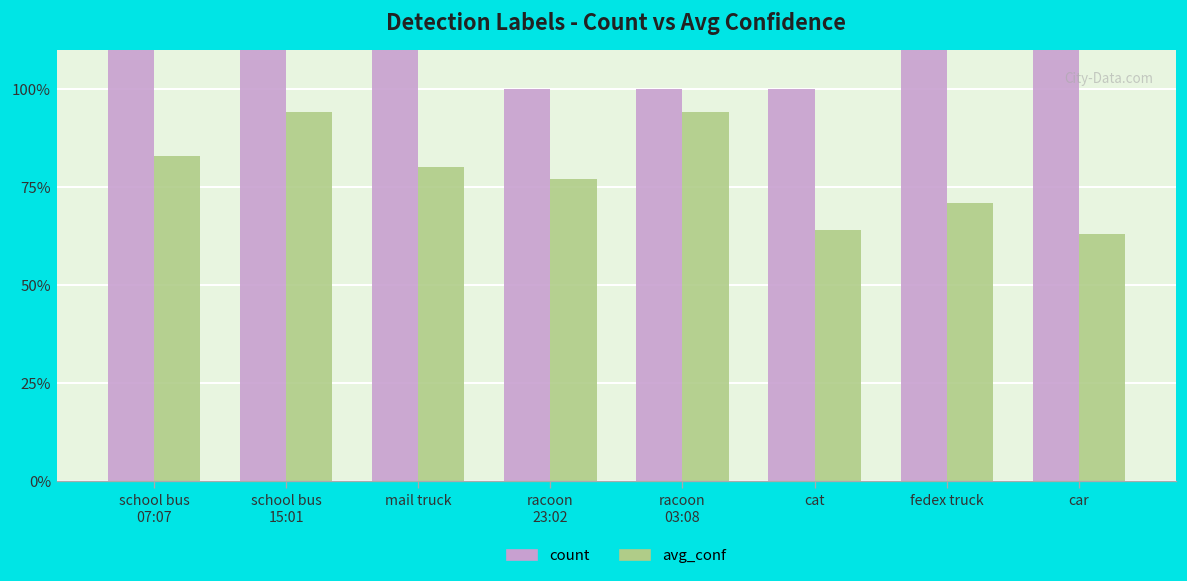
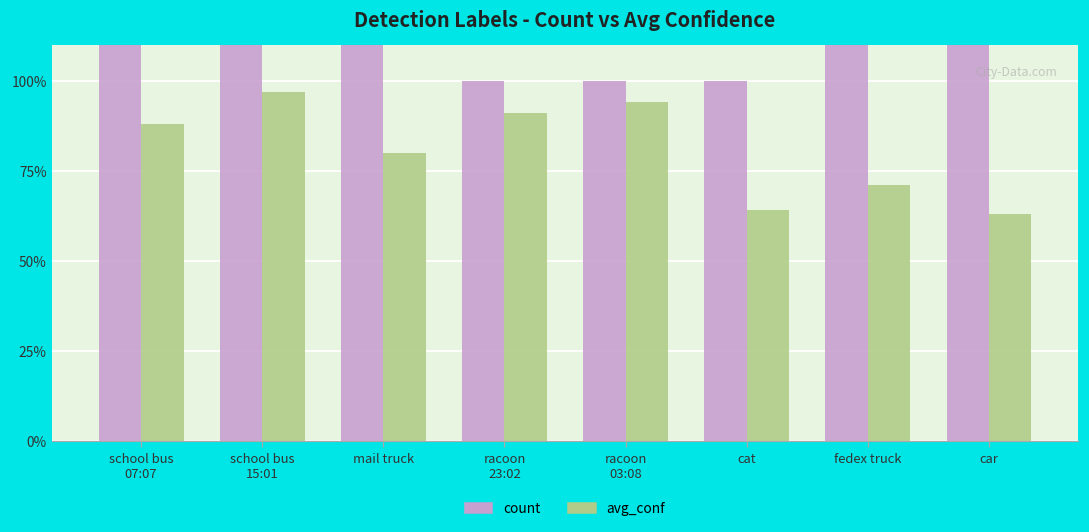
  {
    "count": {
      "racoon 23:02": "100%",
      "racoon 03:08": "100%",
      "cat": "100%"
    },
    "avg_conf": {
-     "school bus 07:07": "83%",
-     "school bus 15:01": "94%",
+     "school bus 07:07": "88%",
+     "school bus 15:01": "97%",
      "mail truck": "80%",
-     "racoon 23:02": "77%",
+     "racoon 23:02": "91%",
      "racoon 03:08": "94%",
      "cat": "64%",
      "fedex truck": "71%",
      "car": "63%"
    }
  }
